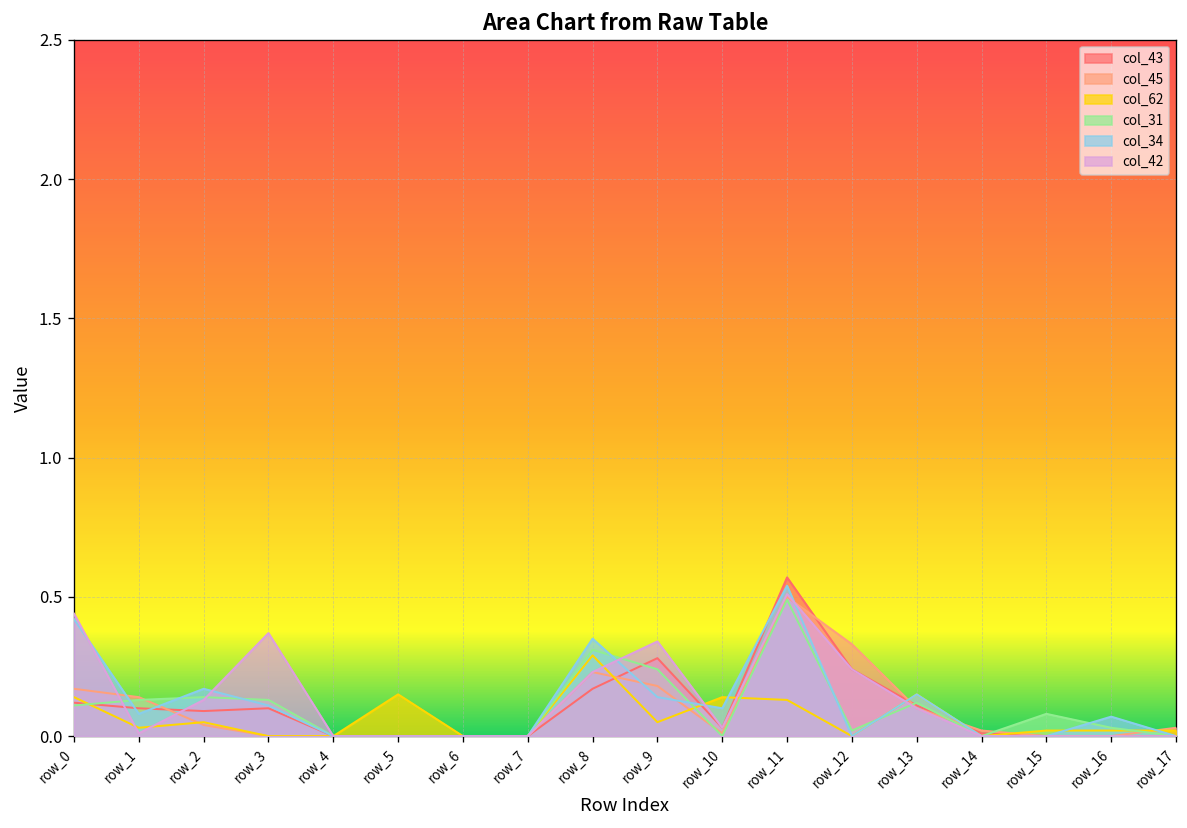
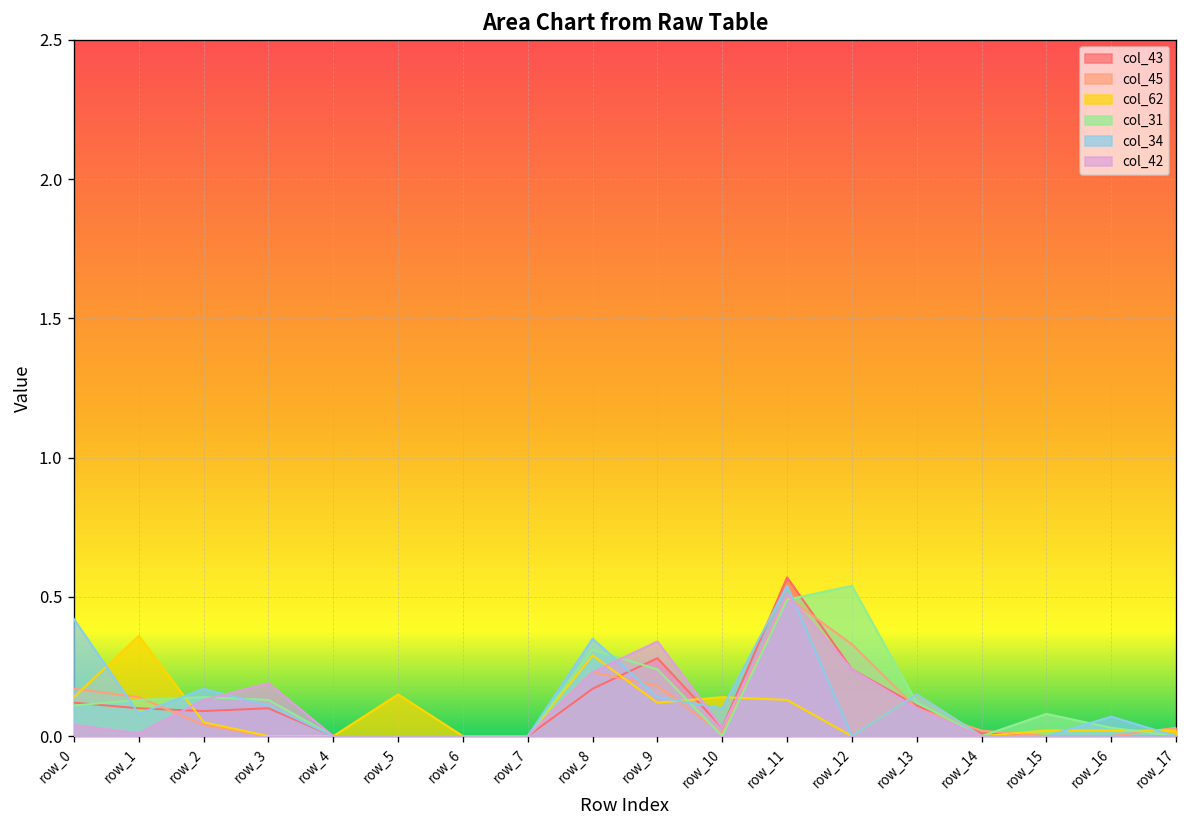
  {
    "col_62": {
      "row_0": 0.14,
-     "row_1": 0.03,
+     "row_1": 0.36,
      "row_5": 0.15,
      "row_8": 0.29,
-     "row_9": 0.05,
+     "row_9": 0.12,
      "row_10": 0.14,
      "row_11": 0.13,
      "row_15": 0.02
    },
    "col_31": {
      "row_3": 0.13,
      "row_8": 0.31,
      "row_9": 0.24,
-     "row_12": 0.02,
+     "row_12": 0.54,
      "row_15": 0.08
    },
    "col_34": {
      "row_0": 0.42,
      "row_1": 0.08,
      "row_2": 0.17,
      "row_8": 0.35,
      "row_9": 0.14,
      "row_10": 0.10,
      "row_11": 0.54,
      "row_16": 0.07
    },
    "col_42": {
-     "row_0": 0.44,
+     "row_0": 0.04,
      "row_1": 0.01,
-     "row_3": 0.37,
+     "row_3": 0.19,
      "row_9": 0.34
    }
  }
